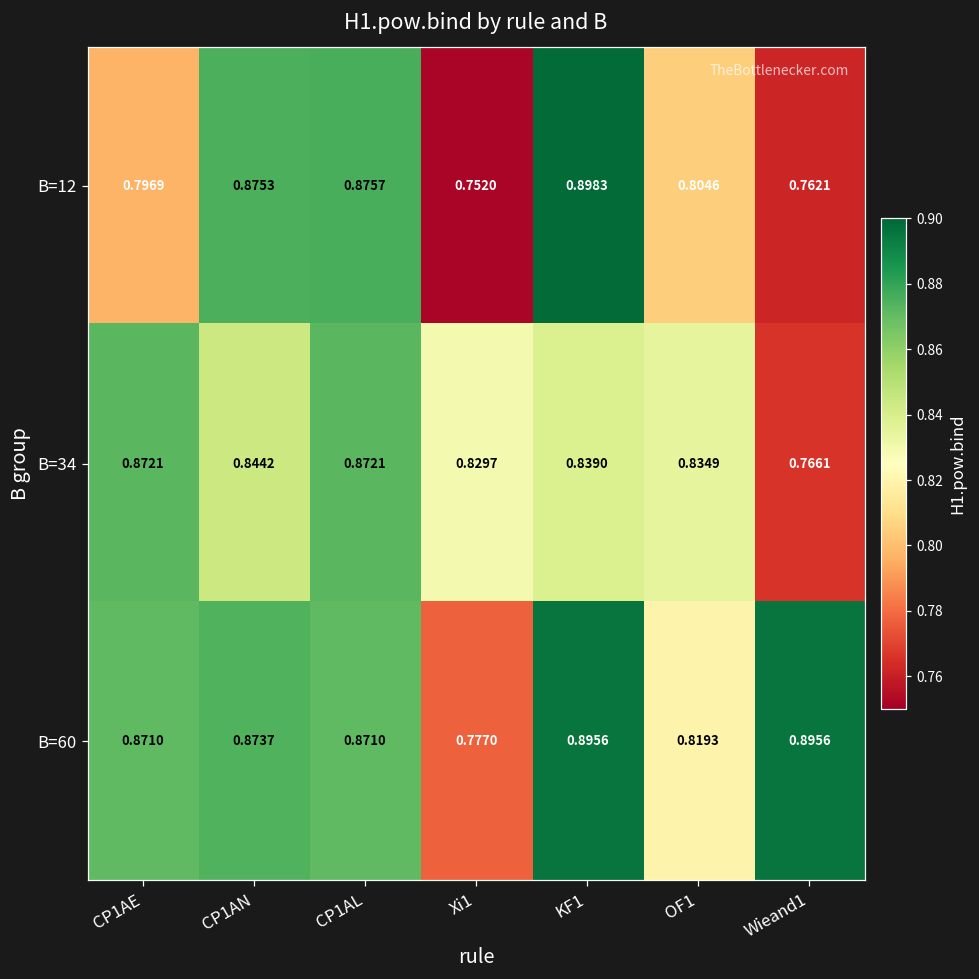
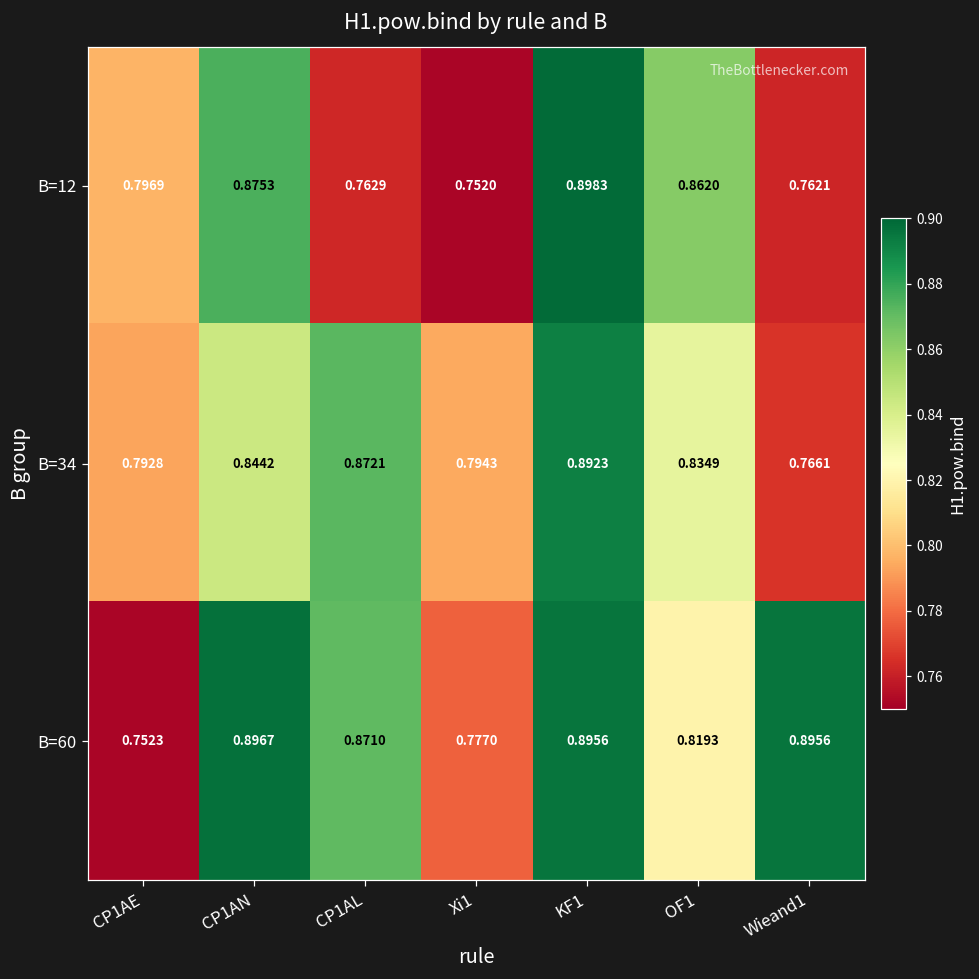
  {
    "B=12": {
      "CP1AE": 0.7969,
      "CP1AN": 0.8753,
-     "CP1AL": 0.8757,
+     "CP1AL": 0.7629,
      "Xi1": 0.7520,
      "KF1": 0.8983,
-     "OF1": 0.8046
+     "OF1": 0.8620
    },
    "B=34": {
-     "CP1AE": 0.8721,
+     "CP1AE": 0.7928,
      "CP1AN": 0.8442,
      "CP1AL": 0.8721,
-     "Xi1": 0.8297,
-     "KF1": 0.8390,
+     "Xi1": 0.7943,
+     "KF1": 0.8923,
      "OF1": 0.8349,
      "Wieand1": 0.7661
    },
    "B=60": {
-     "CP1AE": 0.8710,
-     "CP1AN": 0.8737,
+     "CP1AE": 0.7523,
+     "CP1AN": 0.8967,
      "CP1AL": 0.8710,
      "Xi1": 0.7770,
      "KF1": 0.8956,
      "OF1": 0.8193,
      "Wieand1": 0.8956
    }
  }
